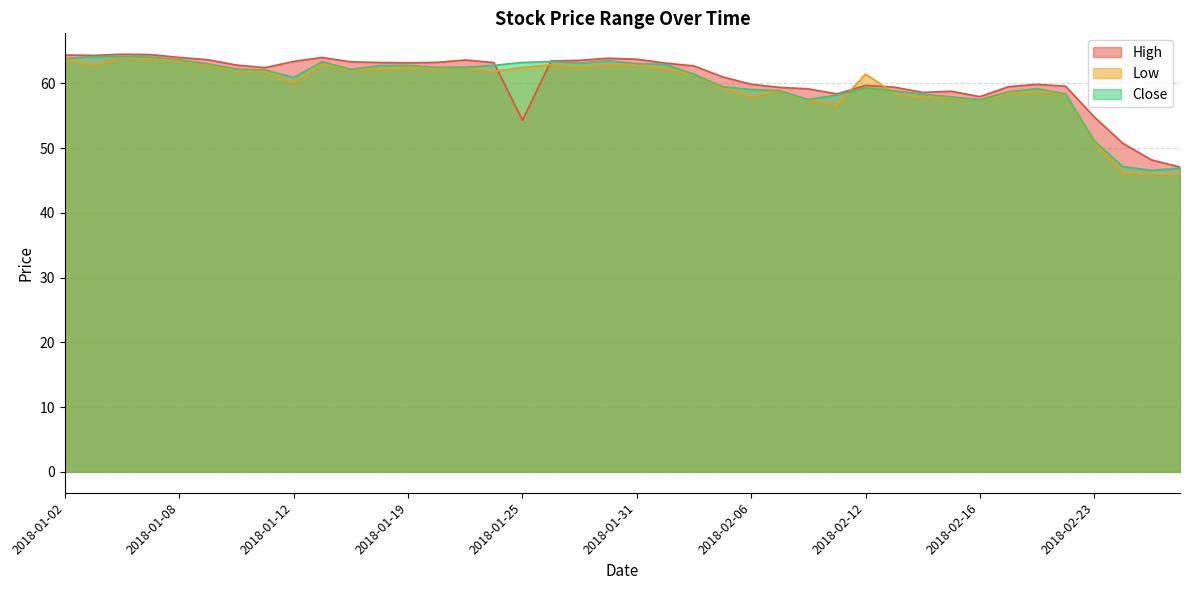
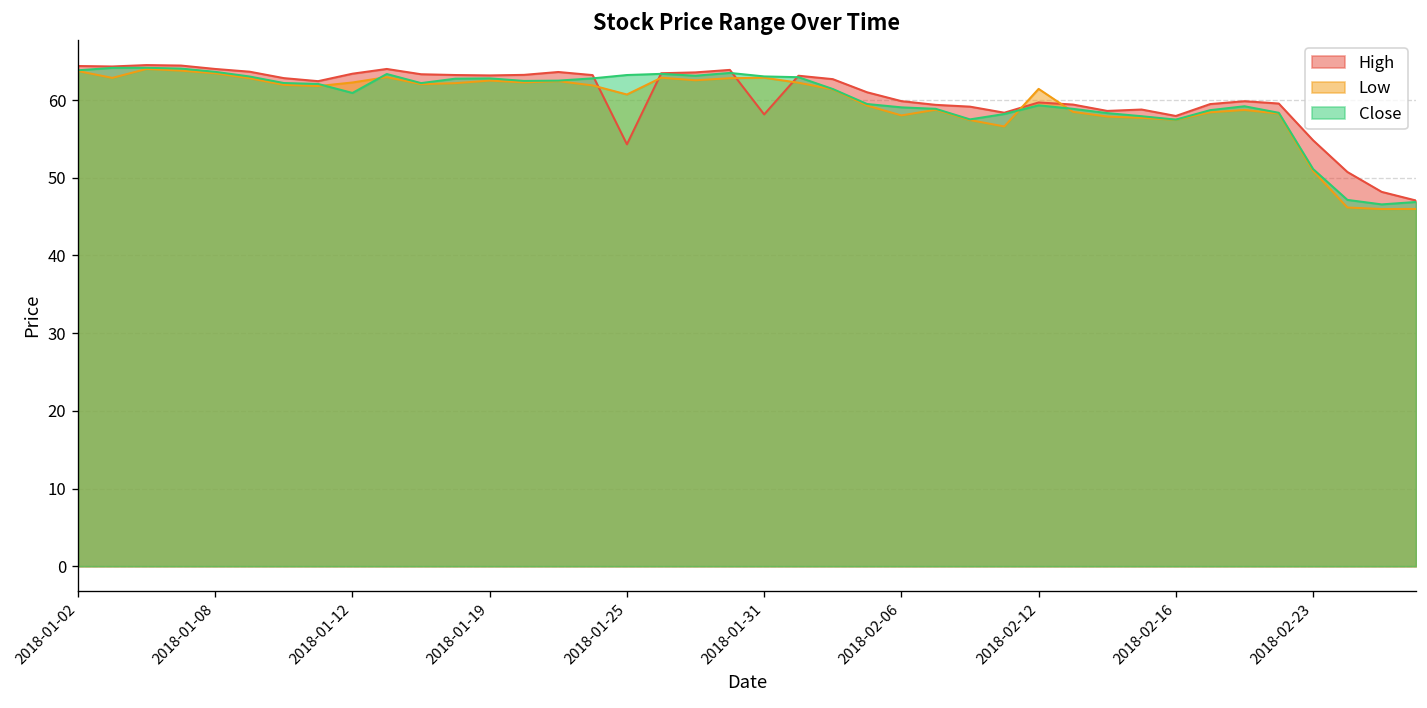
  {
    "High": {
      "2018-01-02": 64,
      "2018-01-12": 63,
      "2018-01-25": 54,
-     "2018-01-31": 64,
+     "2018-01-31": 58,
      "2018-02-06": 60,
      "2018-02-16": 58,
      "2018-02-23": 55
    },
    "Low": {
-     "2018-01-12": 60,
-     "2018-01-25": 62,
+     "2018-01-12": 62,
+     "2018-01-25": 61,
      "2018-02-06": 58,
      "2018-02-12": 61
    },
    "Close": {
      "2018-01-12": 61,
      "2018-01-25": 63,
      "2018-02-06": 59
    }
  }
